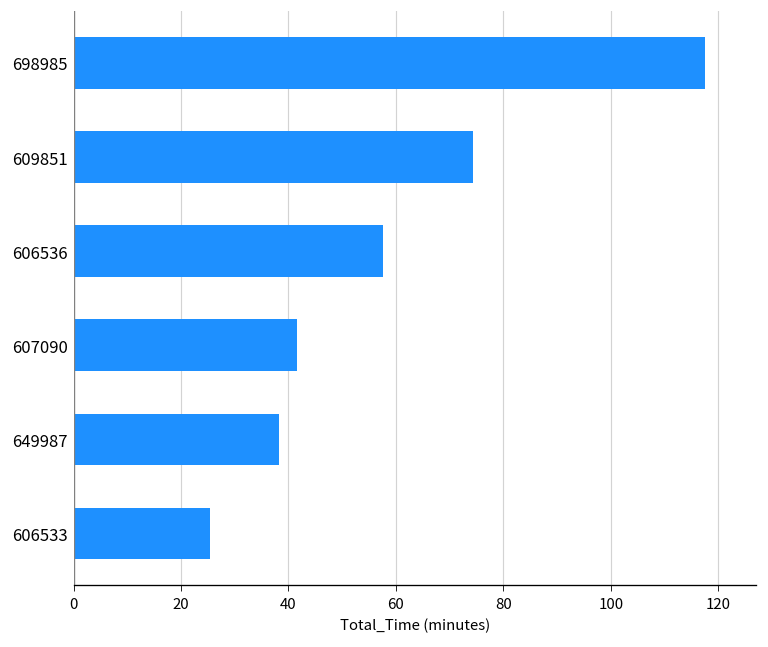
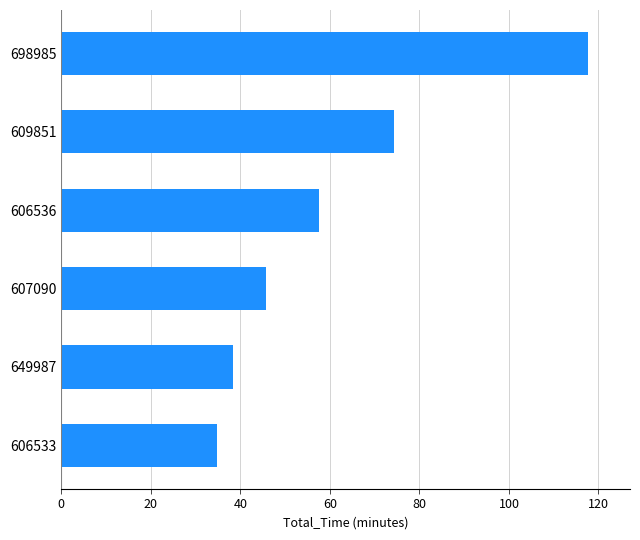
  {
    "698985": 118,
    "609851": 74,
    "606536": 58,
-   "607090": 42,
+   "607090": 46,
    "649987": 38,
-   "606533": 25
+   "606533": 35
  }
